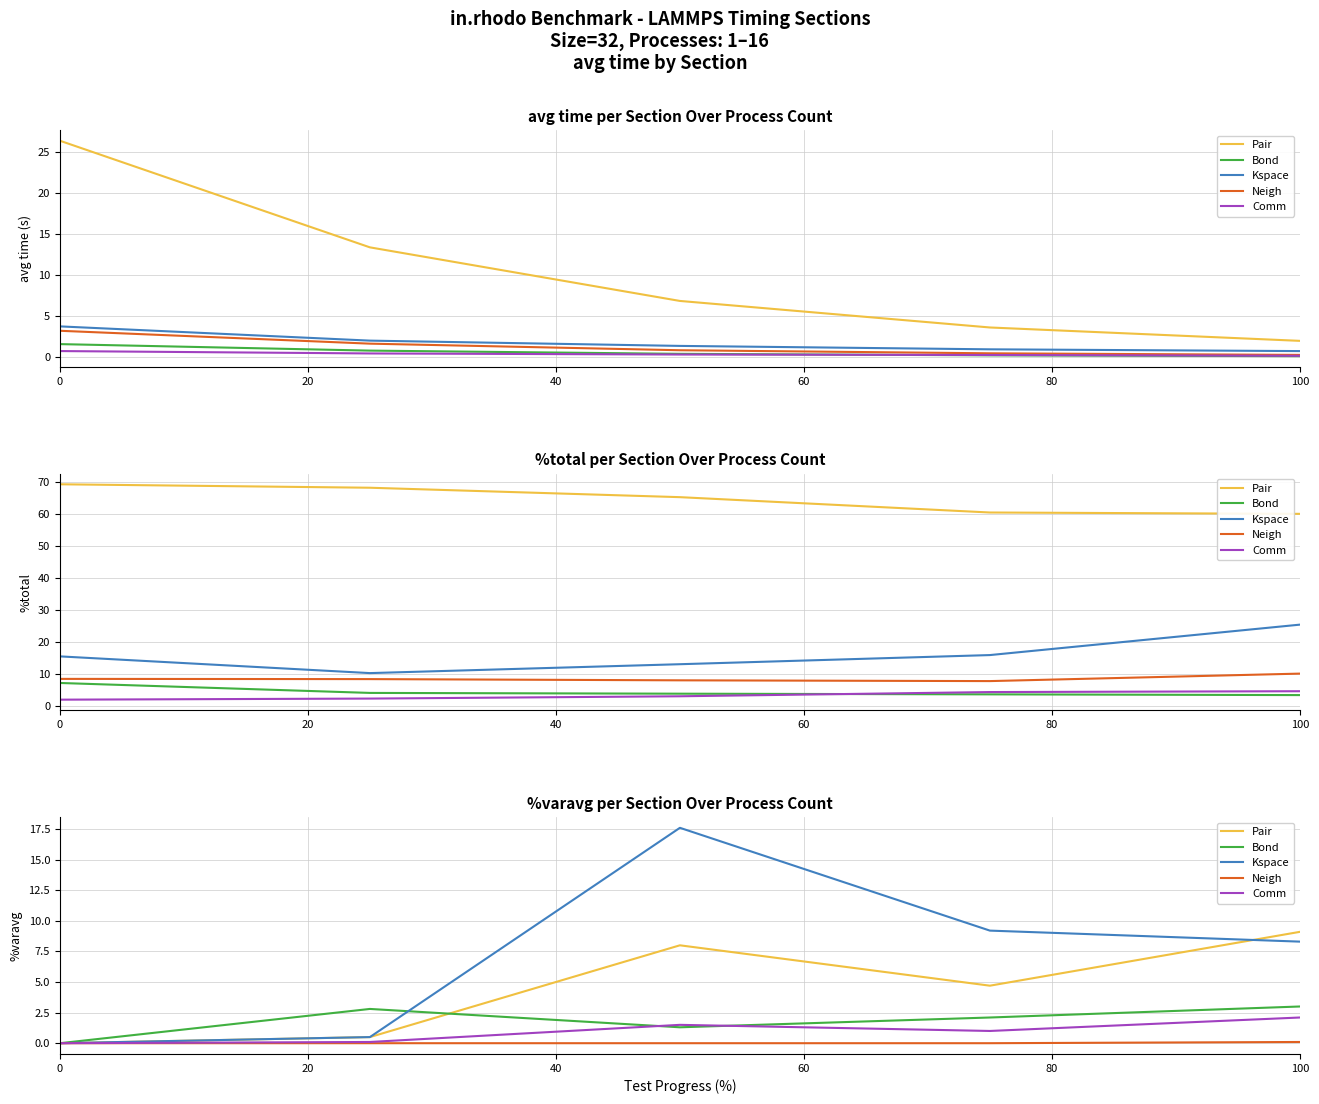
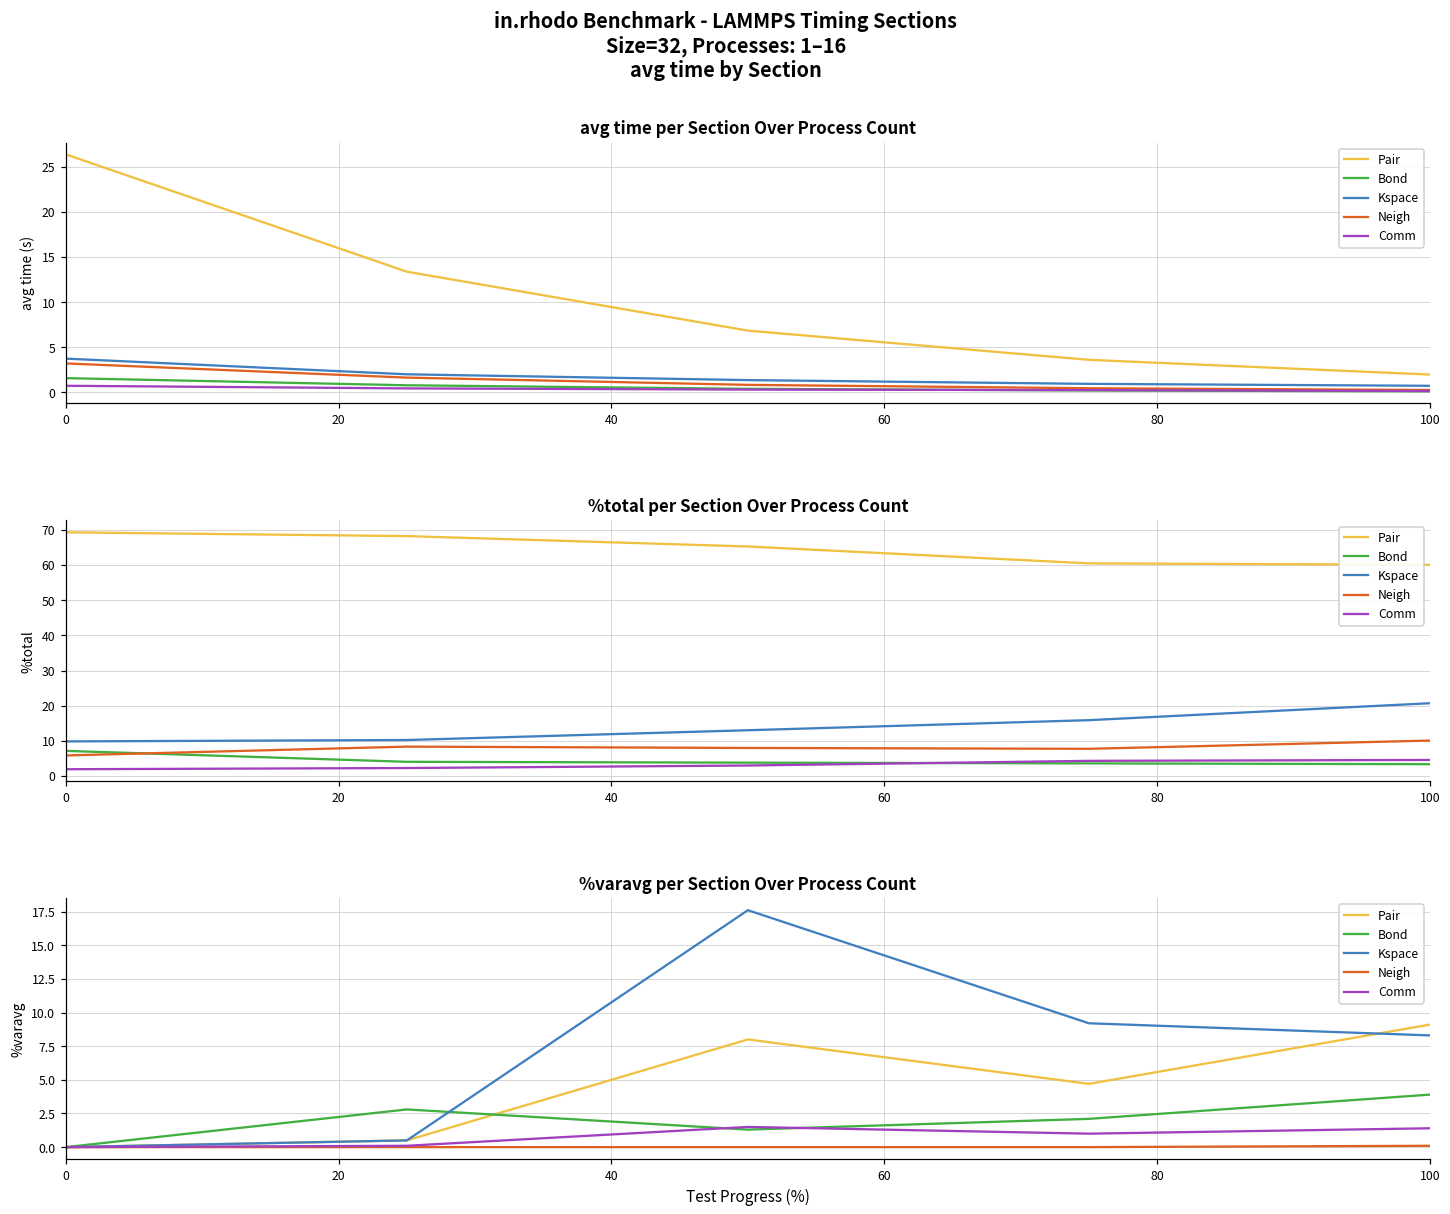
  {
    "avg time per Section Over Process Count": {
      "Pair": {
        "0": 26,
        "100": 2
      },
      "Bond": {
        "0": 2
      },
      "Kspace": {
        "0": 4,
        "100": 1
      },
      "Neigh": {
        "0": 3
      },
      "Comm": {
        "0": 1
      }
    },
    "%total per Section Over Process Count": {
      "Pair": {
        "0": 69,
        "100": 60
      },
      "Bond": {
        "0": 7,
        "100": 3
      },
      "Kspace": {
-       "0": 15,
-       "100": 25
+       "0": 10,
+       "100": 21
      },
      "Neigh": {
-       "0": 8,
+       "0": 6,
        "100": 10
      },
      "Comm": {
        "0": 2,
        "100": 5
      }
    },
    "%varavg per Section Over Process Count": {
      "Pair": {
        "100": 9.1
      },
      "Bond": {
-       "100": 3.0
+       "100": 3.9
      },
      "Kspace": {
        "100": 8.3
      },
      "Neigh": {
        "100": 0.1
      },
      "Comm": {
-       "100": 2.1
+       "100": 1.4
      }
    }
  }
